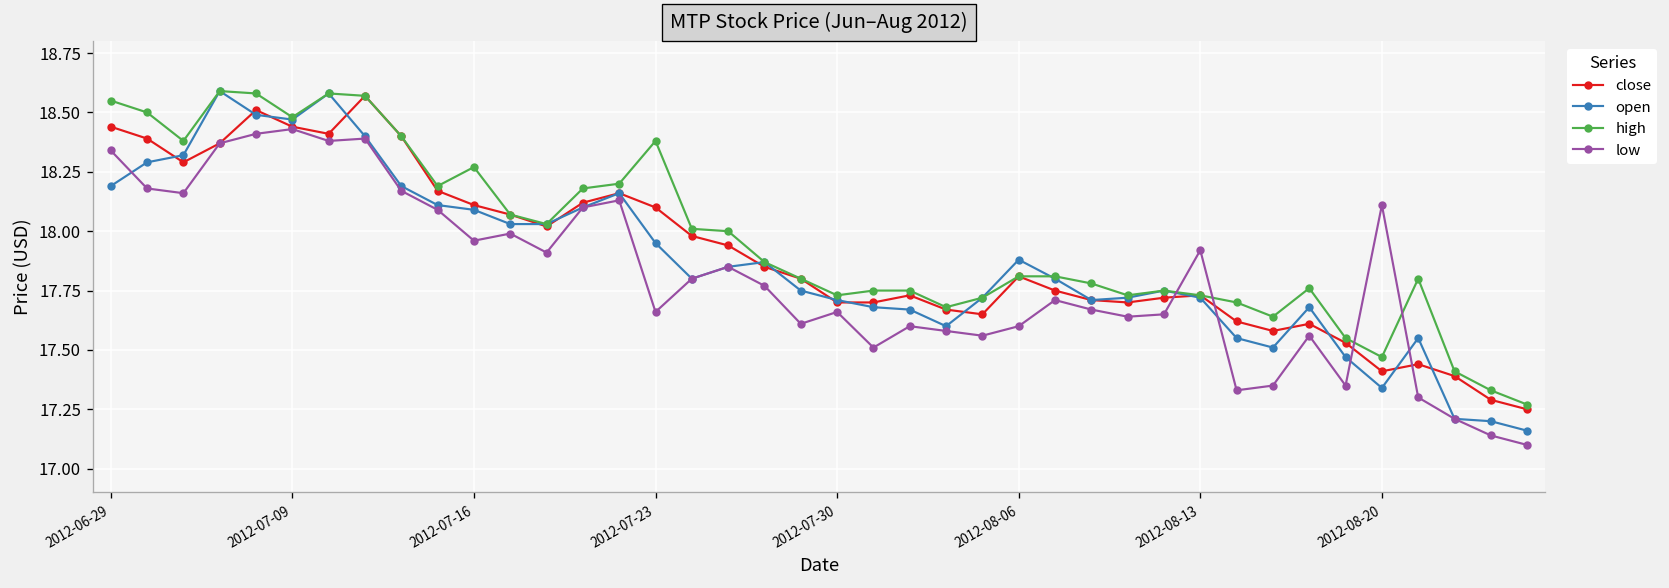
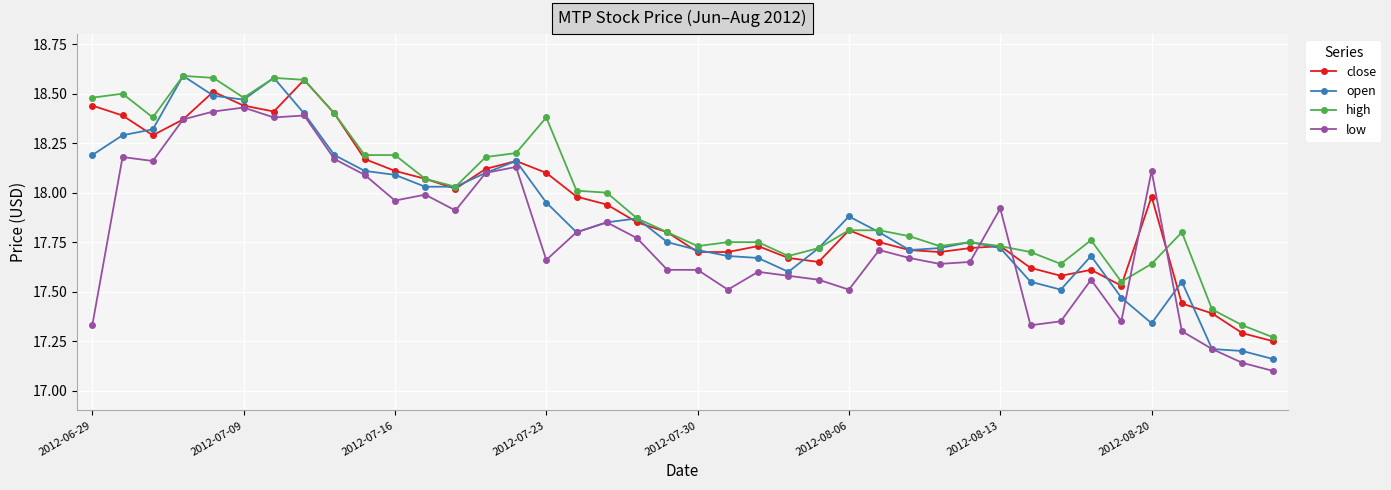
  {
    "close": {
      "2012-06-29": 18.44,
      "2012-07-16": 18.11,
      "2012-07-23": 18.10,
-     "2012-08-20": 17.41
+     "2012-08-20": 17.98
    },
    "open": {
      "2012-06-29": 18.19,
      "2012-07-16": 18.09,
      "2012-07-23": 17.95,
      "2012-08-06": 17.88,
      "2012-08-20": 17.34
    },
    "high": {
-     "2012-06-29": 18.55,
-     "2012-07-16": 18.27,
+     "2012-06-29": 18.48,
+     "2012-07-16": 18.19,
      "2012-07-23": 18.38,
      "2012-07-30": 17.73,
-     "2012-08-20": 17.47
+     "2012-08-20": 17.64
    },
    "low": {
-     "2012-06-29": 18.34,
+     "2012-06-29": 17.33,
      "2012-07-16": 17.96,
      "2012-07-23": 17.66,
-     "2012-07-30": 17.66,
-     "2012-08-06": 17.60,
+     "2012-07-30": 17.61,
+     "2012-08-06": 17.51,
      "2012-08-13": 17.92,
      "2012-08-20": 18.11
    }
  }
